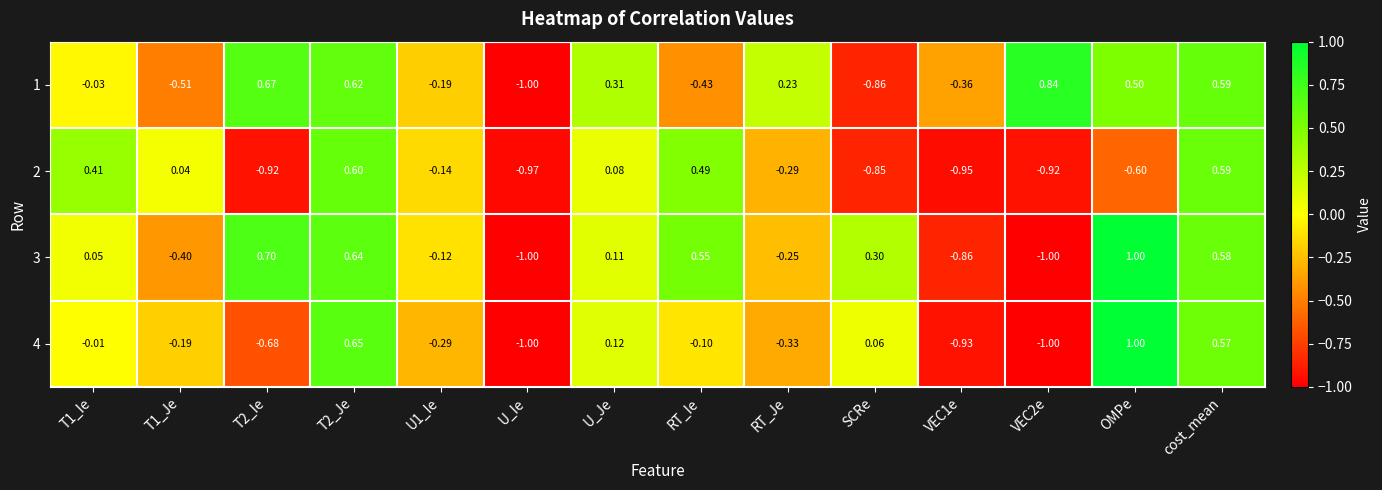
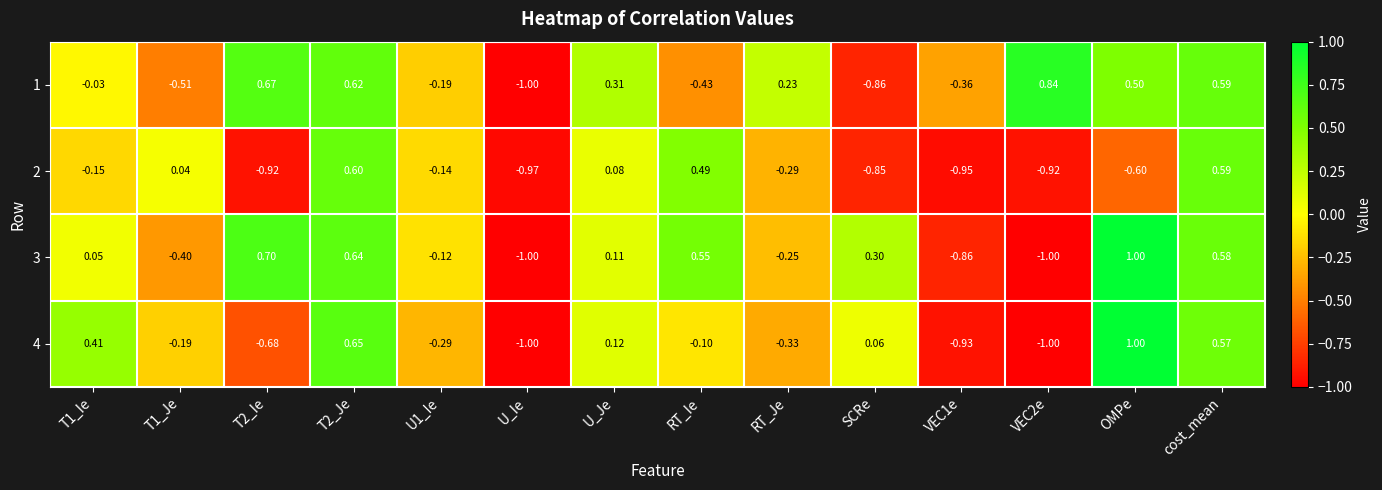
  {
    "1": {
      "T1_Ie": -0.03,
      "T1_Je": -0.51,
      "T2_Ie": 0.67,
      "T2_Je": 0.62,
      "U1_Ie": -0.19,
      "U_Ie": -1.00,
      "U_Je": 0.31,
      "RT_Ie": -0.43,
      "RT_Je": 0.23,
      "SCRe": -0.86,
      "VEC1e": -0.36,
      "VEC2e": 0.84,
      "OMPe": 0.50,
      "cost_mean": 0.59
    },
    "2": {
-     "T1_Ie": 0.41,
+     "T1_Ie": -0.15,
      "T1_Je": 0.04,
      "T2_Ie": -0.92,
      "T2_Je": 0.60,
      "U1_Ie": -0.14,
      "U_Ie": -0.97,
      "U_Je": 0.08,
      "RT_Ie": 0.49,
      "RT_Je": -0.29,
      "SCRe": -0.85,
      "VEC1e": -0.95,
      "VEC2e": -0.92,
      "OMPe": -0.60,
      "cost_mean": 0.59
    },
    "3": {
      "T1_Ie": 0.05,
      "T1_Je": -0.40,
      "T2_Ie": 0.70,
      "T2_Je": 0.64,
      "U1_Ie": -0.12,
      "U_Ie": -1.00,
      "U_Je": 0.11,
      "RT_Ie": 0.55,
      "RT_Je": -0.25,
      "SCRe": 0.30,
      "VEC1e": -0.86,
      "VEC2e": -1.00,
      "OMPe": 1.00,
      "cost_mean": 0.58
    },
    "4": {
-     "T1_Ie": -0.01,
+     "T1_Ie": 0.41,
      "T1_Je": -0.19,
      "T2_Ie": -0.68,
      "T2_Je": 0.65,
      "U1_Ie": -0.29,
      "U_Ie": -1.00,
      "U_Je": 0.12,
      "RT_Ie": -0.10,
      "RT_Je": -0.33,
      "SCRe": 0.06,
      "VEC1e": -0.93,
      "VEC2e": -1.00,
      "OMPe": 1.00,
      "cost_mean": 0.57
    }
  }
